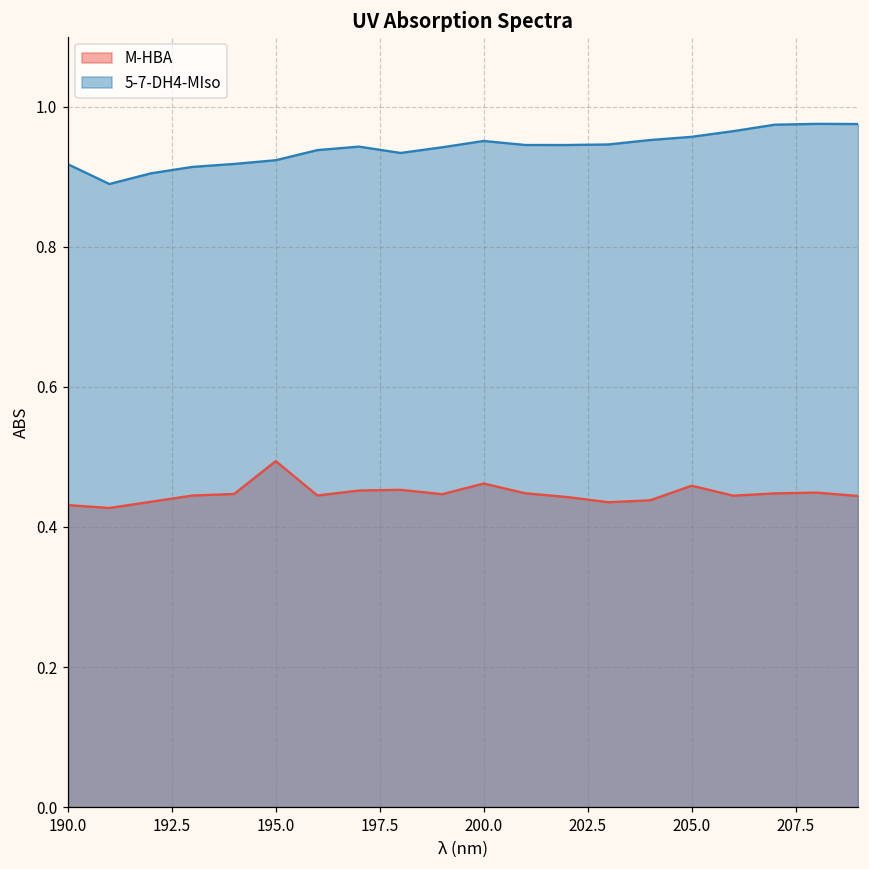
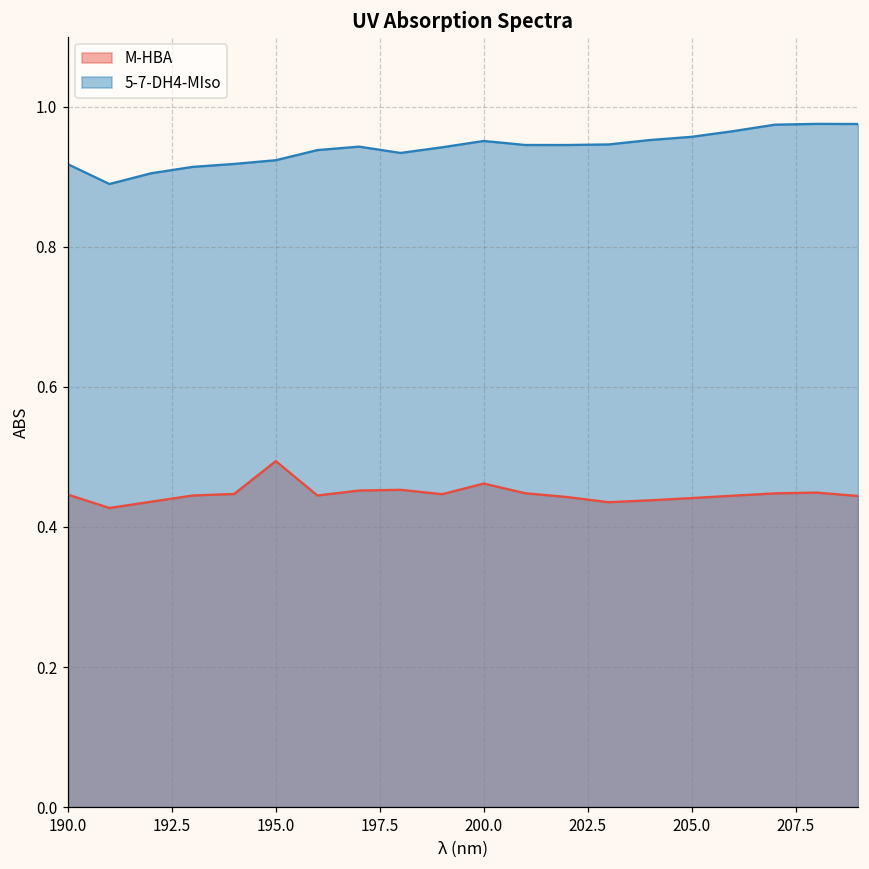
  {
    "M-HBA": {
-     "190.0": 0.43,
+     "190.0": 0.45,
      "195.0": 0.49,
      "200.0": 0.46,
-     "205.0": 0.46
+     "205.0": 0.44
    },
    "5-7-DH4-MIso": {
      "190.0": 0.92,
      "195.0": 0.92,
      "200.0": 0.95,
      "205.0": 0.96
    }
  }
